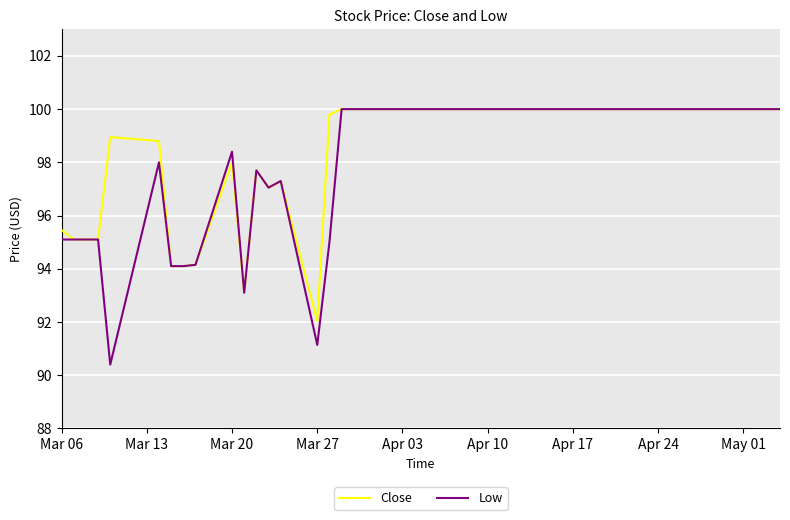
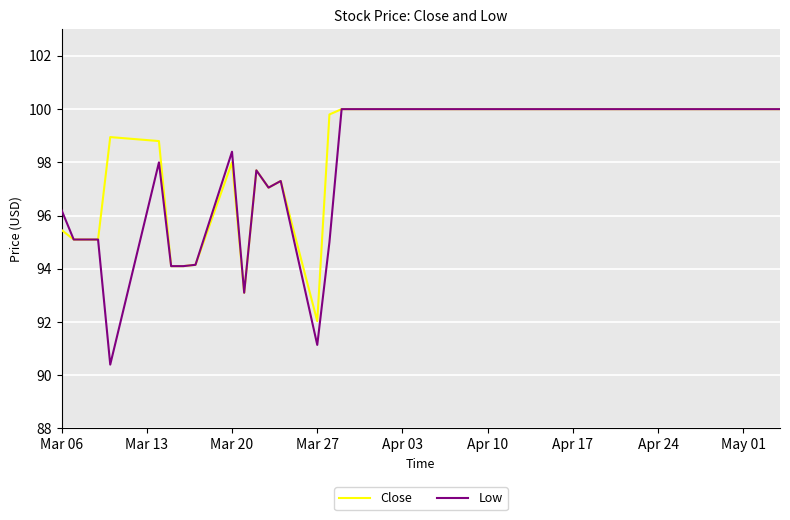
  {
    "Close": {
      "Mar 06": 95.5,
      "Mar 20": 98.0,
      "Mar 27": 92.0
    },
    "Low": {
-     "Mar 06": 95.1,
+     "Mar 06": 96.2,
      "Mar 20": 98.4,
      "Mar 27": 91.1
    }
  }
